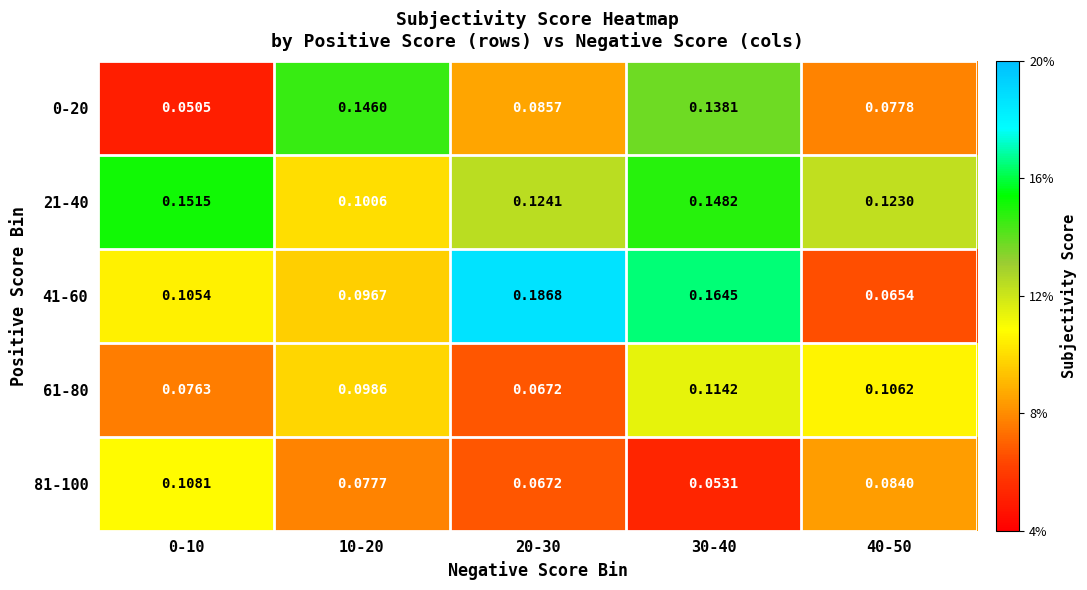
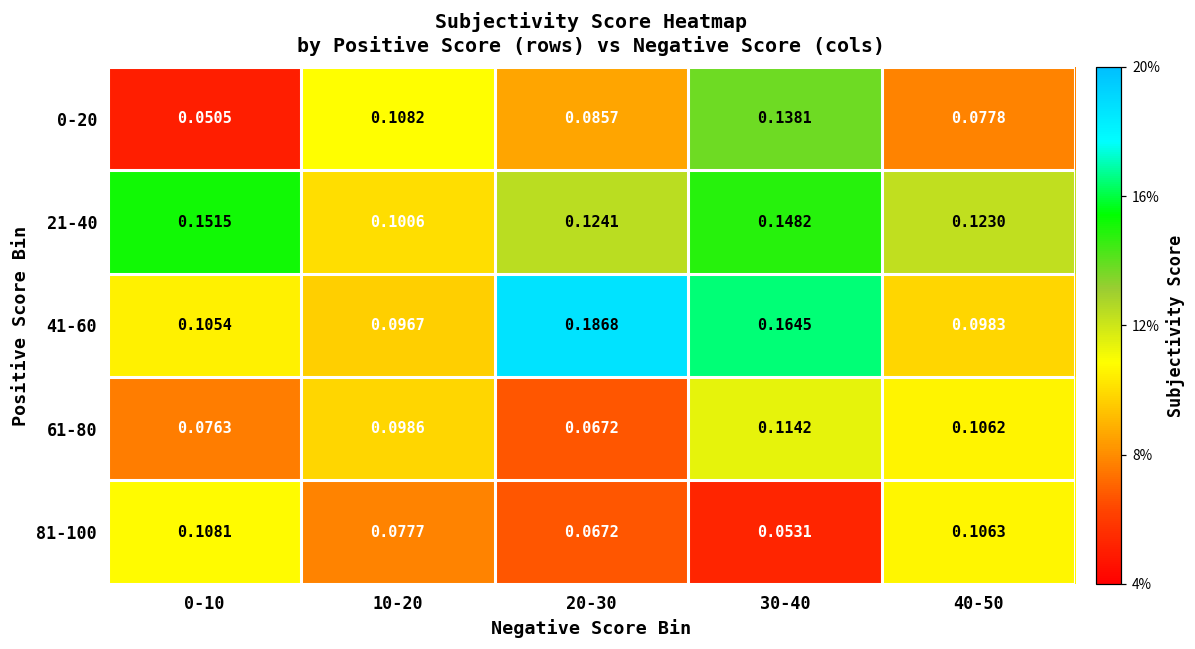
  {
    "0-20": {
      "0-10": 0.0505,
-     "10-20": 0.1460,
+     "10-20": 0.1082,
      "20-30": 0.0857,
      "30-40": 0.1381,
      "40-50": 0.0778
    },
    "21-40": {
      "0-10": 0.1515,
      "10-20": 0.1006,
      "20-30": 0.1241,
      "30-40": 0.1482,
      "40-50": 0.1230
    },
    "41-60": {
      "0-10": 0.1054,
      "10-20": 0.0967,
      "20-30": 0.1868,
      "30-40": 0.1645,
-     "40-50": 0.0654
+     "40-50": 0.0983
    },
    "61-80": {
      "0-10": 0.0763,
      "10-20": 0.0986,
      "20-30": 0.0672,
      "30-40": 0.1142,
      "40-50": 0.1062
    },
    "81-100": {
      "0-10": 0.1081,
      "10-20": 0.0777,
      "20-30": 0.0672,
      "30-40": 0.0531,
-     "40-50": 0.0840
+     "40-50": 0.1063
    }
  }
